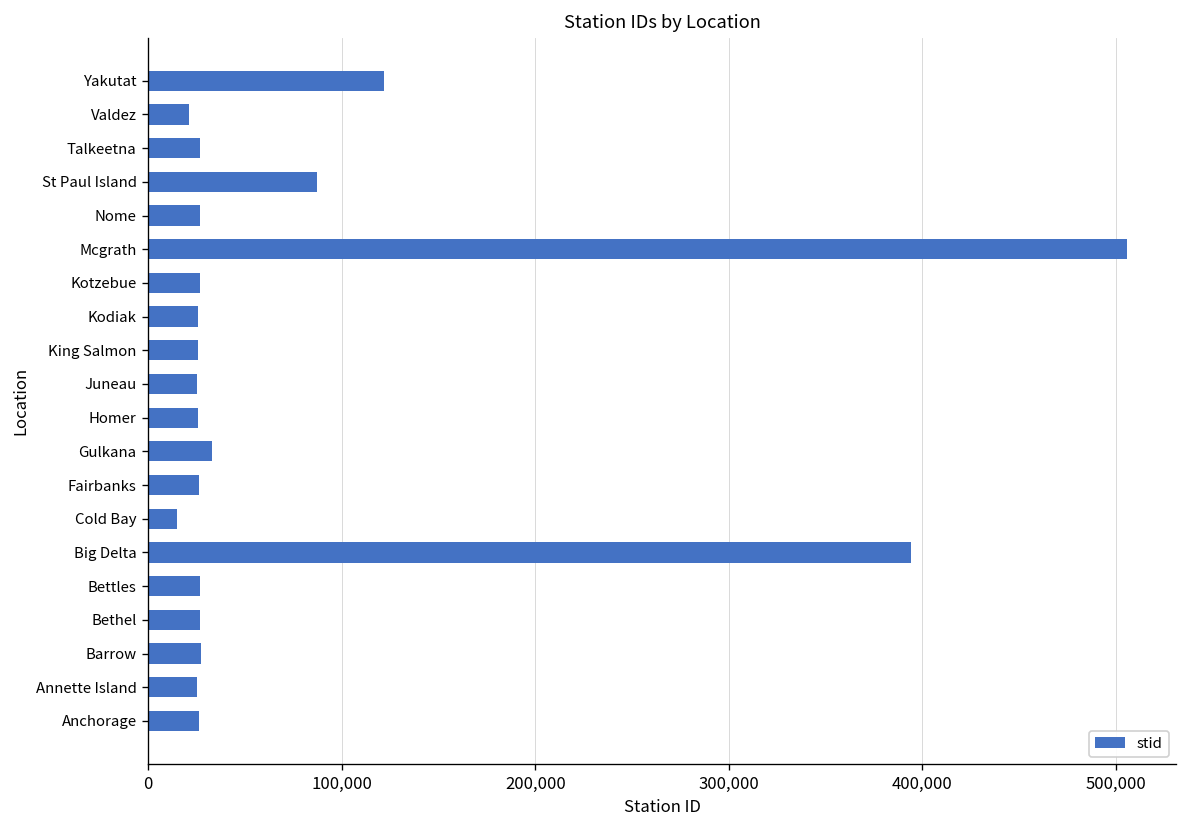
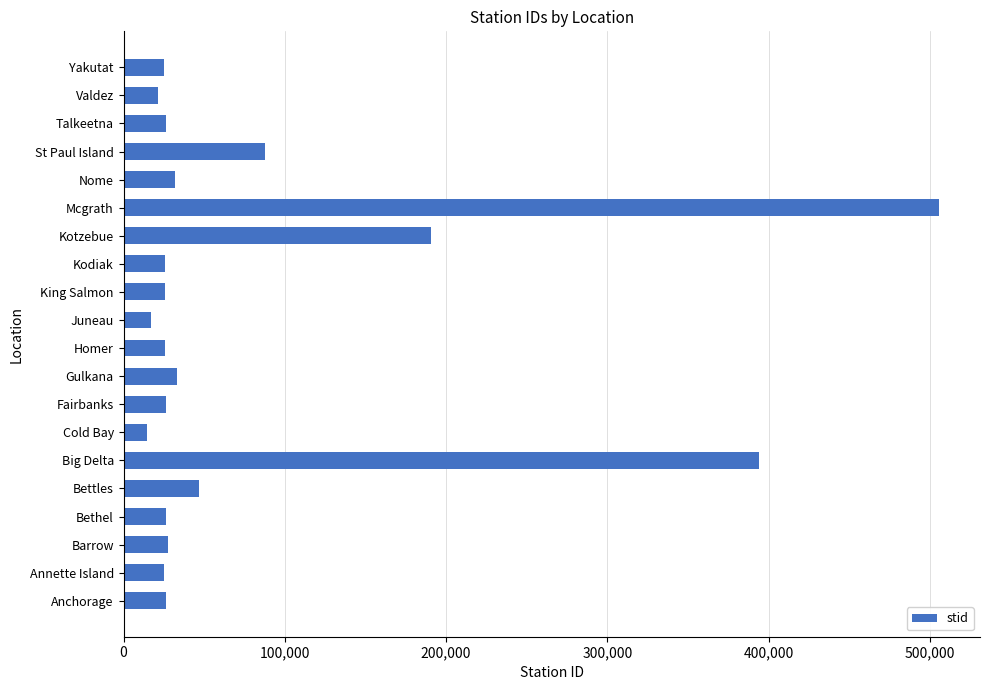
  {
-   "Yakutat": "122,000",
+   "Yakutat": "25,000",
    "Valdez": "21,000",
    "Talkeetna": "27,000",
    "St Paul Island": "87,000",
-   "Nome": "27,000",
+   "Nome": "32,000",
    "Mcgrath": "506,000",
-   "Kotzebue": "27,000",
+   "Kotzebue": "191,000",
    "Kodiak": "26,000",
    "King Salmon": "26,000",
-   "Juneau": "25,000",
+   "Juneau": "17,000",
    "Homer": "26,000",
    "Gulkana": "33,000",
    "Fairbanks": "26,000",
    "Cold Bay": "15,000",
    "Big Delta": "394,000",
-   "Bettles": "27,000",
+   "Bettles": "47,000",
    "Bethel": "27,000",
    "Barrow": "28,000",
    "Annette Island": "25,000",
    "Anchorage": "26,000"
  }
